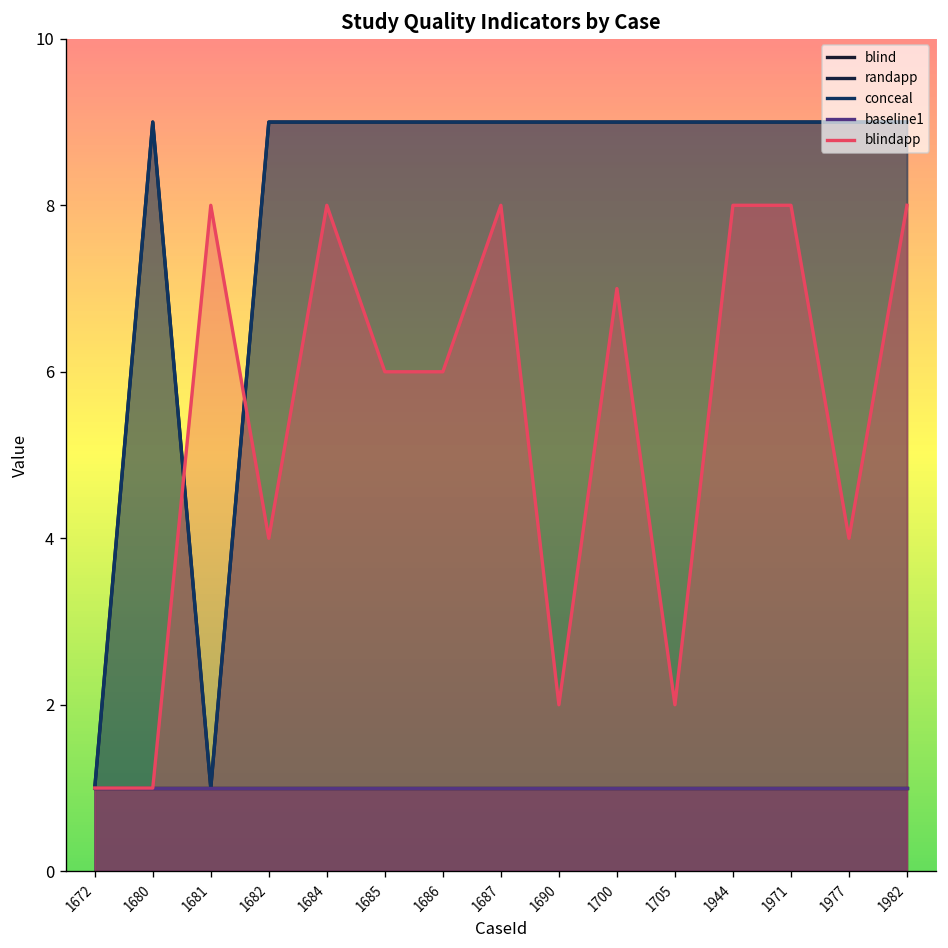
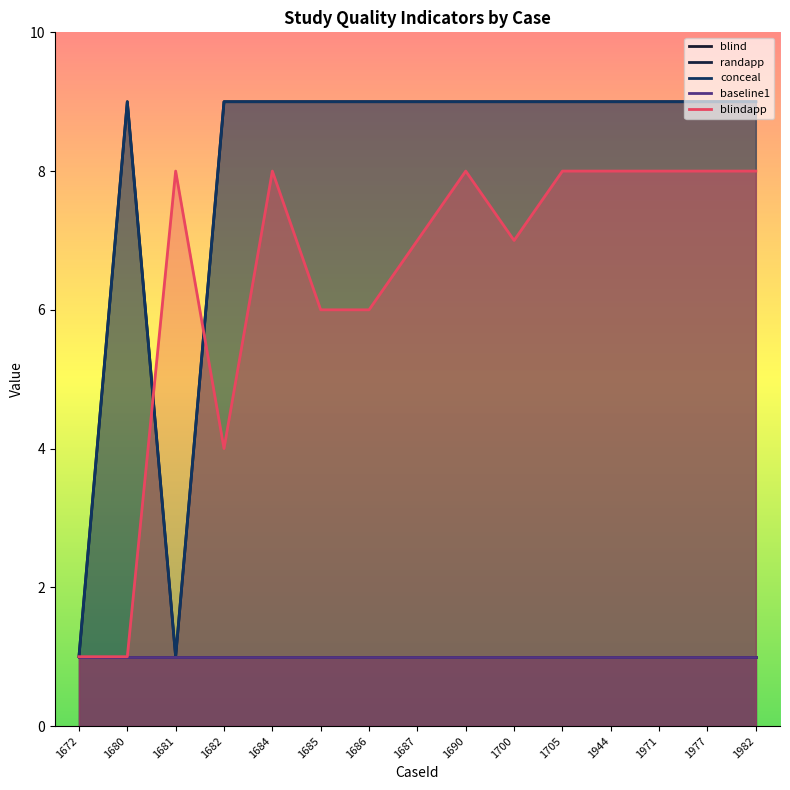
  {
    "baseline1": {
      "1682": 1,
      "1684": 1,
      "1685": 1,
      "1686": 1,
      "1687": 1,
      "1690": 1,
      "1700": 1,
      "1705": 1,
      "1944": 1,
      "1971": 1,
      "1977": 1,
      "1982": 1
    },
    "conceal": {
      "1680": 9,
      "1682": 9,
      "1684": 9,
      "1685": 9,
      "1686": 9,
      "1687": 9,
      "1690": 9,
      "1700": 9,
      "1705": 9,
      "1944": 9,
      "1971": 9
    },
    "blindapp": {
      "1681": 8,
      "1682": 4,
      "1684": 8,
      "1685": 6,
      "1686": 6,
-     "1687": 8,
-     "1690": 2,
+     "1687": 7,
+     "1690": 8,
      "1700": 7,
-     "1705": 2,
+     "1705": 8,
      "1944": 8,
      "1971": 8,
-     "1977": 4,
+     "1977": 8,
      "1982": 8
    }
  }
